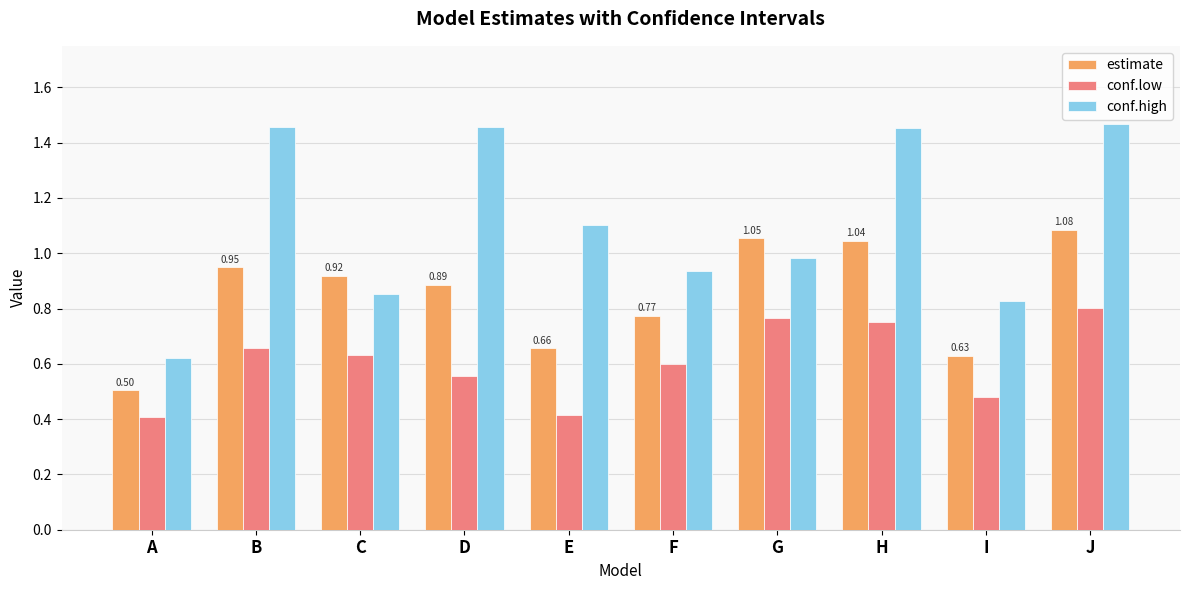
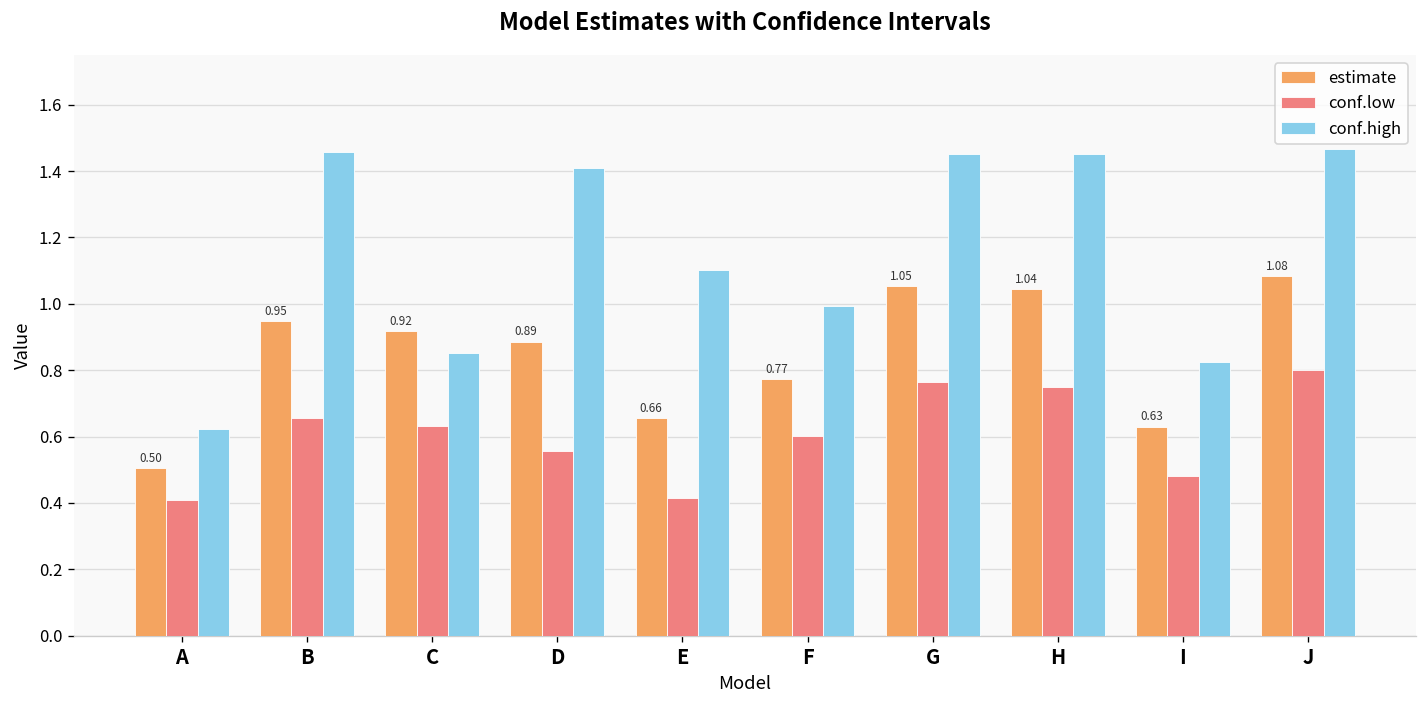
  {
    "conf.high": {
      "A": 0.62,
      "B": 1.46,
      "C": 0.85,
-     "D": 1.46,
+     "D": 1.41,
      "E": 1.10,
-     "F": 0.93,
-     "G": 0.98,
+     "F": 0.99,
+     "G": 1.45,
      "H": 1.45,
      "I": 0.83,
      "J": 1.47
    }
  }
